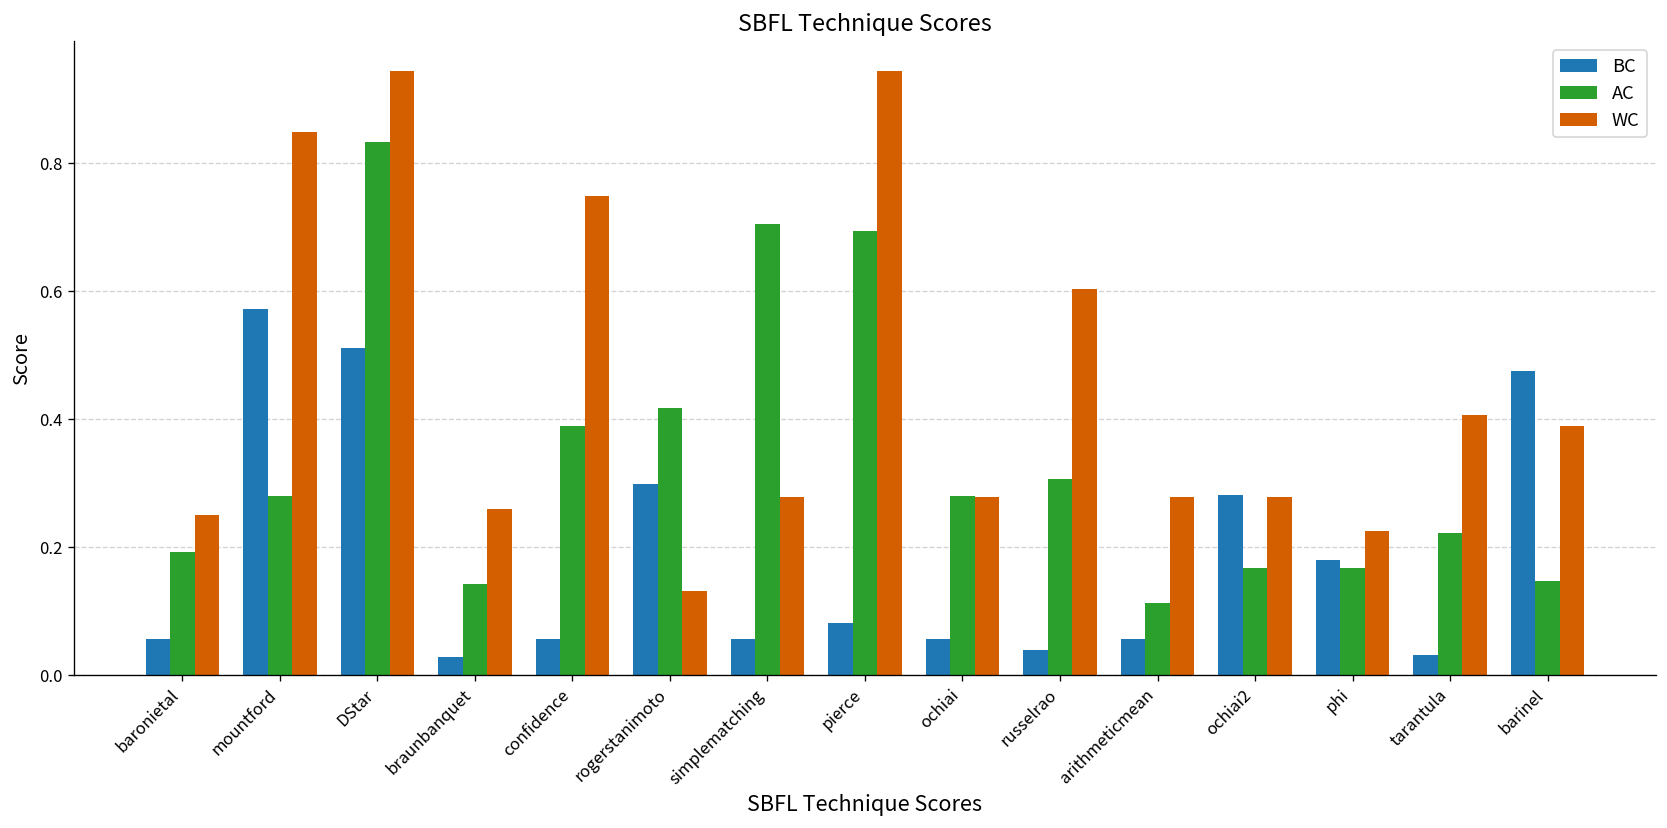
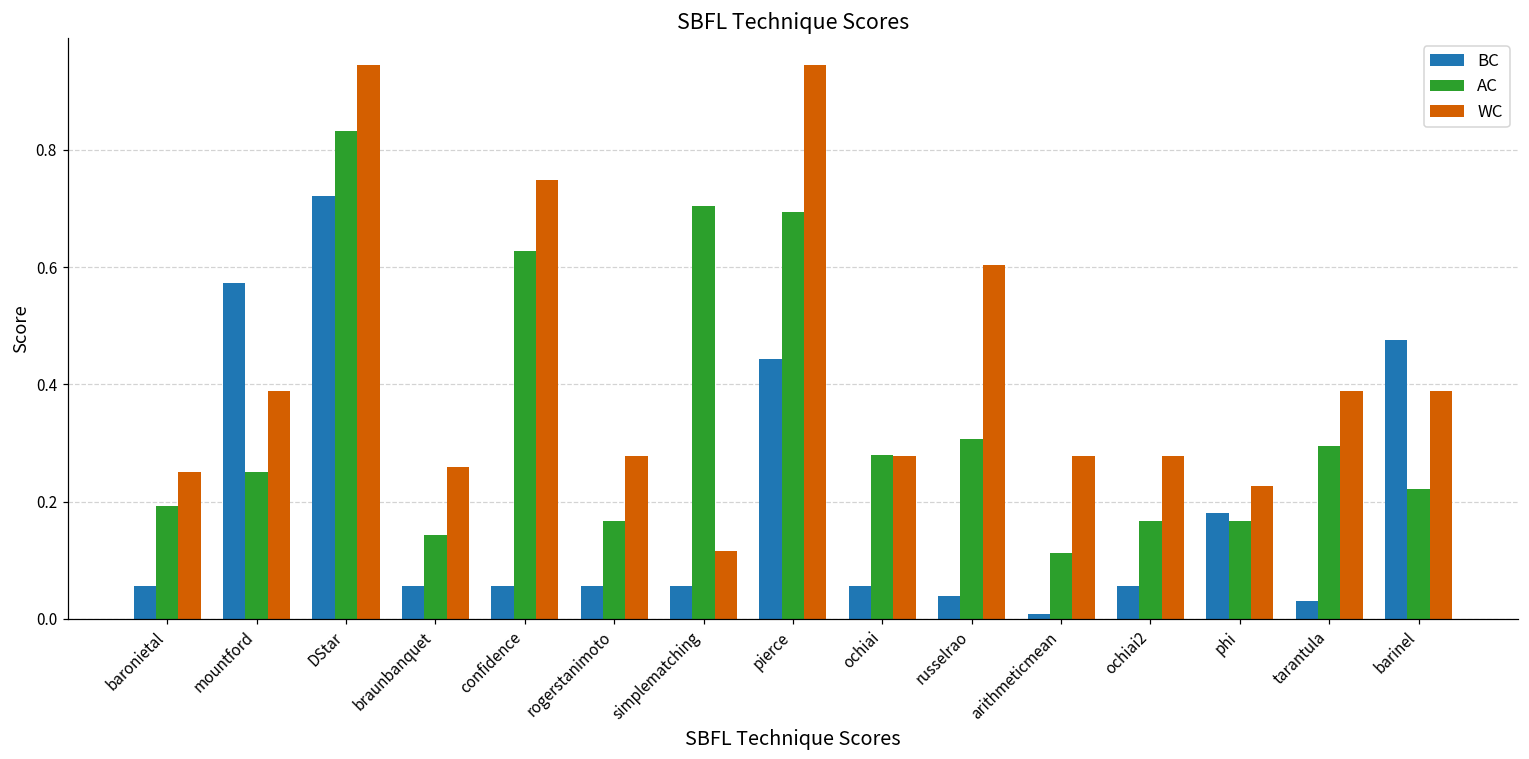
  {
    "BC": {
      "baronietal": 0.06,
      "mountford": 0.57,
-     "DStar": 0.51,
-     "braunbanquet": 0.03,
+     "DStar": 0.72,
+     "braunbanquet": 0.06,
      "confidence": 0.06,
-     "rogerstanimoto": 0.30,
+     "rogerstanimoto": 0.06,
      "simplematching": 0.06,
-     "pierce": 0.08,
+     "pierce": 0.44,
      "ochiai": 0.06,
      "russelrao": 0.04,
-     "arithmeticmean": 0.06,
-     "ochiai2": 0.28,
+     "arithmeticmean": 0.01,
+     "ochiai2": 0.06,
      "phi": 0.18,
      "tarantula": 0.03,
      "barinel": 0.48
    },
    "AC": {
      "baronietal": 0.19,
-     "mountford": 0.28,
+     "mountford": 0.25,
      "DStar": 0.83,
      "braunbanquet": 0.14,
-     "confidence": 0.39,
-     "rogerstanimoto": 0.42,
+     "confidence": 0.63,
+     "rogerstanimoto": 0.17,
      "simplematching": 0.71,
      "pierce": 0.69,
      "ochiai": 0.28,
      "russelrao": 0.31,
      "arithmeticmean": 0.11,
      "ochiai2": 0.17,
      "phi": 0.17,
-     "tarantula": 0.22,
-     "barinel": 0.15
+     "tarantula": 0.29,
+     "barinel": 0.22
    },
    "WC": {
      "baronietal": 0.25,
-     "mountford": 0.85,
+     "mountford": 0.39,
      "DStar": 0.94,
      "braunbanquet": 0.26,
      "confidence": 0.75,
-     "rogerstanimoto": 0.13,
-     "simplematching": 0.28,
+     "rogerstanimoto": 0.28,
+     "simplematching": 0.12,
      "pierce": 0.94,
      "ochiai": 0.28,
      "russelrao": 0.60,
      "arithmeticmean": 0.28,
      "ochiai2": 0.28,
      "phi": 0.23,
-     "tarantula": 0.41,
+     "tarantula": 0.39,
      "barinel": 0.39
    }
  }
